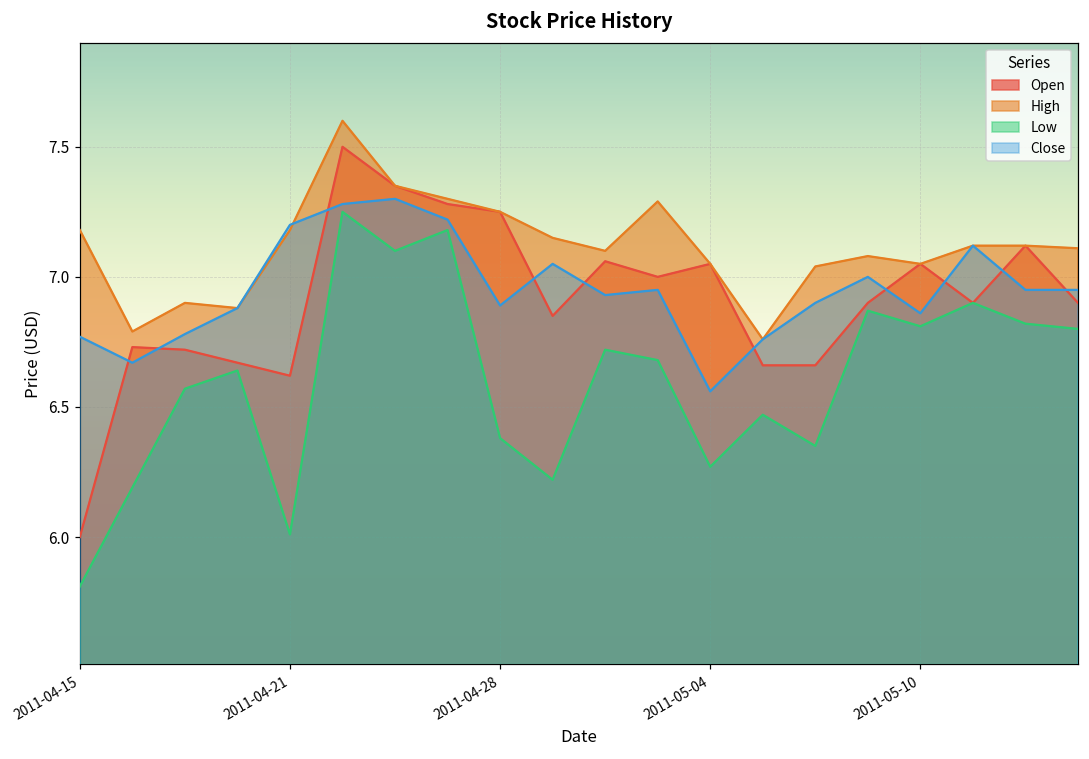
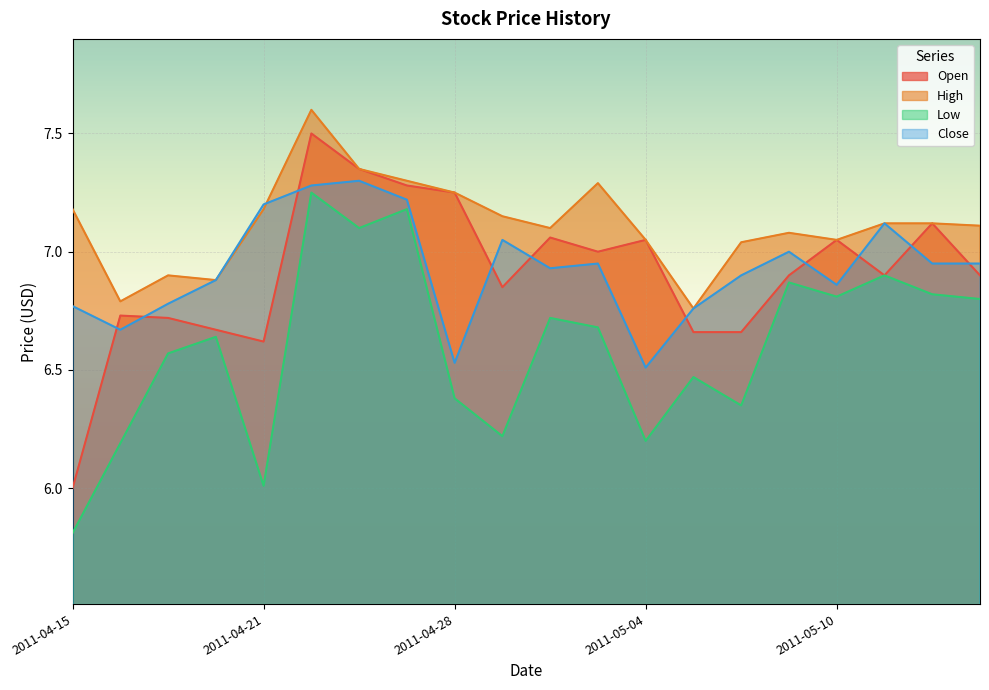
  {
    "Low": {
      "2011-04-15": 5.81,
      "2011-04-21": 6.01,
      "2011-04-28": 6.38,
-     "2011-05-04": 6.27,
+     "2011-05-04": 6.20,
      "2011-05-10": 6.81
    },
    "Close": {
      "2011-04-15": 6.77,
      "2011-04-21": 7.20,
-     "2011-04-28": 6.89,
-     "2011-05-04": 6.56,
+     "2011-04-28": 6.53,
+     "2011-05-04": 6.51,
      "2011-05-10": 6.86
    }
  }
